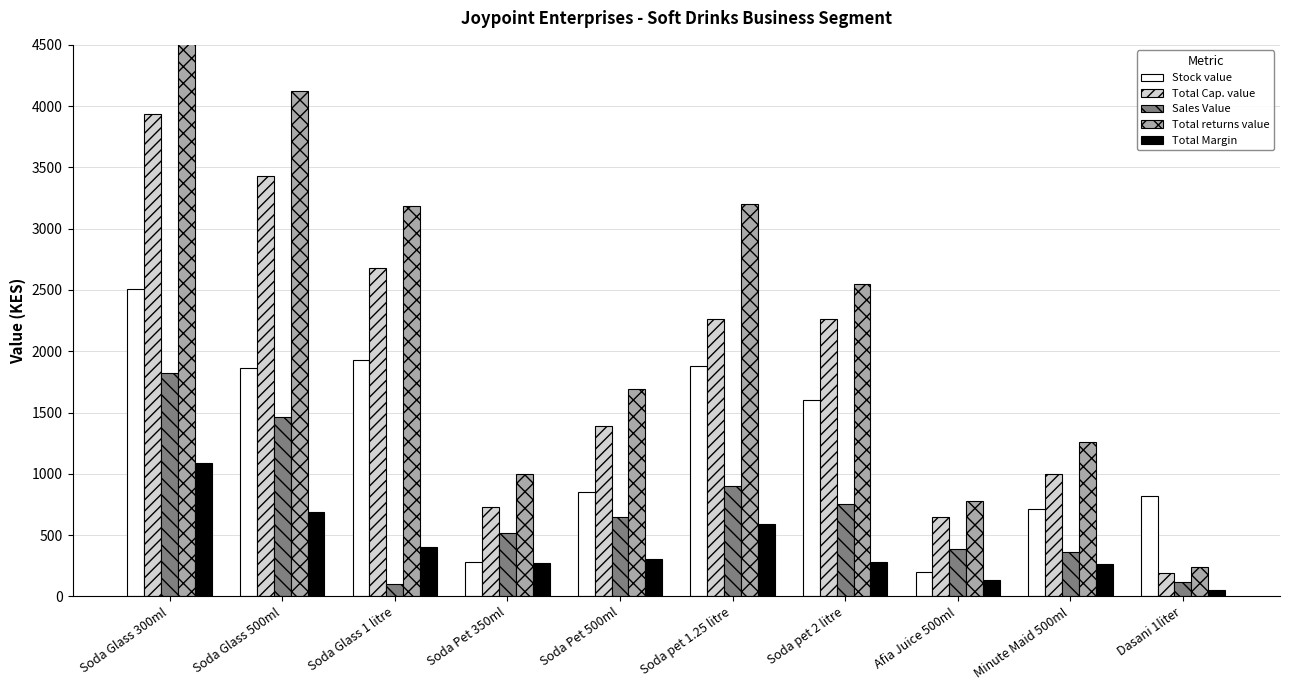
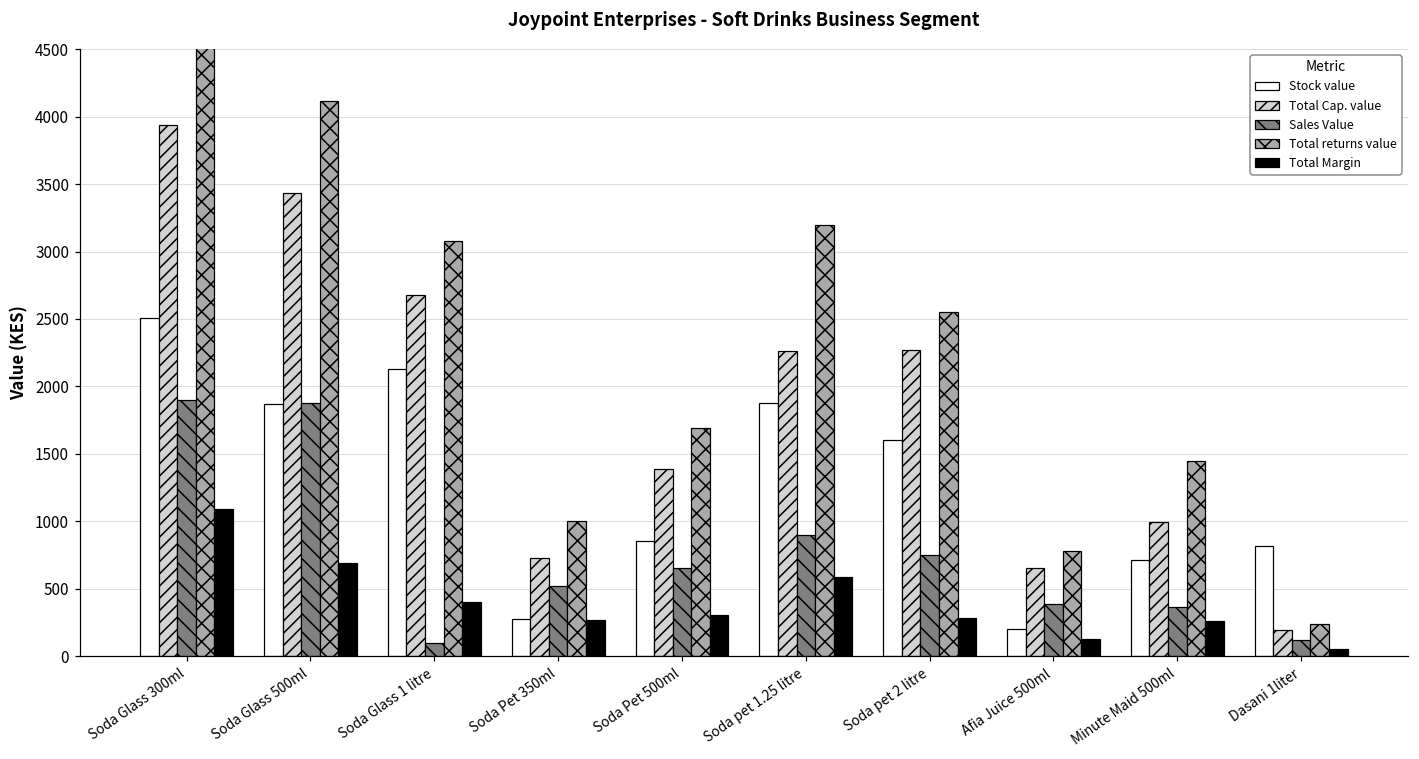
  {
    "Stock value": {
      "Soda Glass 300ml": 2510,
      "Soda Glass 500ml": 1870,
-     "Soda Glass 1 litre": 1930,
+     "Soda Glass 1 litre": 2130,
      "Soda Pet 350ml": 280,
      "Soda Pet 500ml": 850,
      "Soda pet 1.25 litre": 1880,
      "Soda pet 2 litre": 1600,
      "Afia Juice 500ml": 200,
      "Minute Maid 500ml": 710,
      "Dasani 1liter": 820
    },
    "Total Cap. value": {
      "Soda Glass 300ml": 3940,
      "Soda Glass 500ml": 3430,
      "Soda Glass 1 litre": 2680,
      "Soda Pet 350ml": 730,
      "Soda Pet 500ml": 1390,
      "Soda pet 1.25 litre": 2260,
      "Soda pet 2 litre": 2270,
      "Afia Juice 500ml": 650,
      "Minute Maid 500ml": 1000,
      "Dasani 1liter": 190
    },
    "Sales Value": {
-     "Soda Glass 300ml": 1830,
-     "Soda Glass 500ml": 1470,
+     "Soda Glass 300ml": 1900,
+     "Soda Glass 500ml": 1880,
      "Soda Glass 1 litre": 100,
      "Soda Pet 350ml": 520,
      "Soda Pet 500ml": 650,
      "Soda pet 1.25 litre": 900,
      "Soda pet 2 litre": 750,
      "Afia Juice 500ml": 390,
      "Minute Maid 500ml": 360,
      "Dasani 1liter": 120
    },
    "Total returns value": {
      "Soda Glass 500ml": 4120,
-     "Soda Glass 1 litre": 3180,
+     "Soda Glass 1 litre": 3080,
      "Soda Pet 350ml": 1000,
      "Soda Pet 500ml": 1690,
      "Soda pet 1.25 litre": 3200,
      "Soda pet 2 litre": 2550,
      "Afia Juice 500ml": 780,
-     "Minute Maid 500ml": 1260,
+     "Minute Maid 500ml": 1450,
      "Dasani 1liter": 240
    },
    "Total Margin": {
      "Soda Glass 300ml": 1090,
      "Soda Glass 500ml": 690,
      "Soda Glass 1 litre": 400,
      "Soda Pet 350ml": 270,
      "Soda Pet 500ml": 300,
      "Soda pet 1.25 litre": 590,
      "Soda pet 2 litre": 280,
      "Afia Juice 500ml": 130,
      "Minute Maid 500ml": 260,
      "Dasani 1liter": 50
    }
  }
